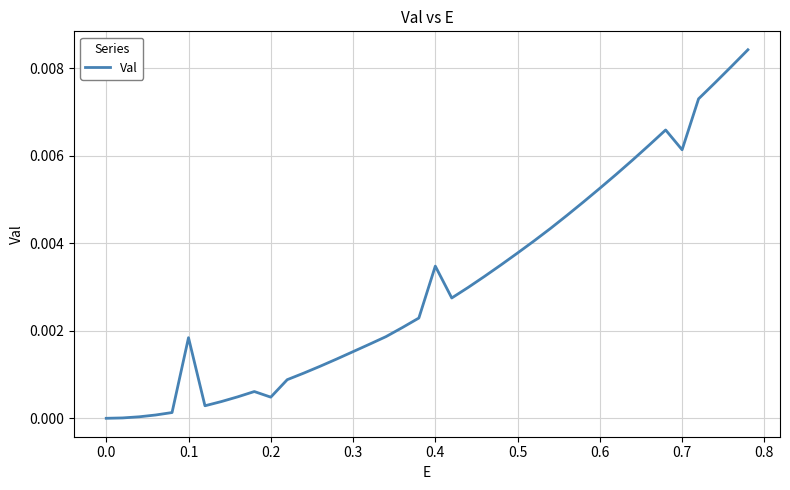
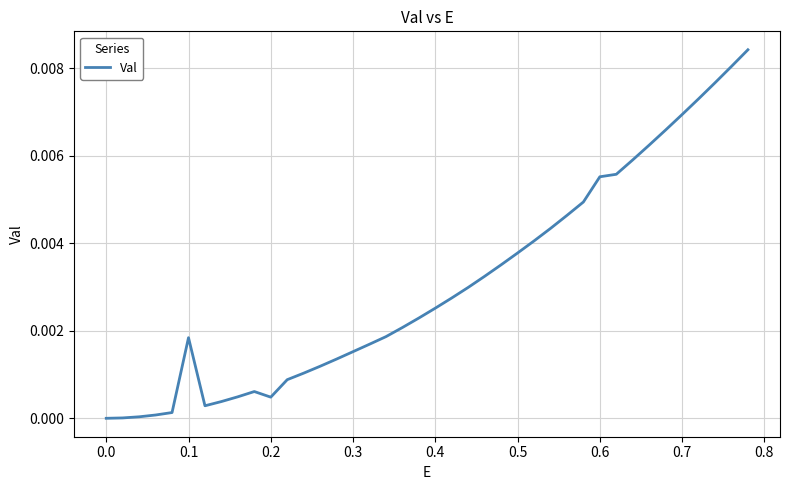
  {
    "0.0": 0.0000,
    "0.1": 0.0018,
    "0.2": 0.0005,
    "0.3": 0.0015,
-   "0.4": 0.0035,
+   "0.4": 0.0025,
    "0.5": 0.0038,
-   "0.6": 0.0053,
-   "0.7": 0.0061
+   "0.6": 0.0055,
+   "0.7": 0.0069
  }
